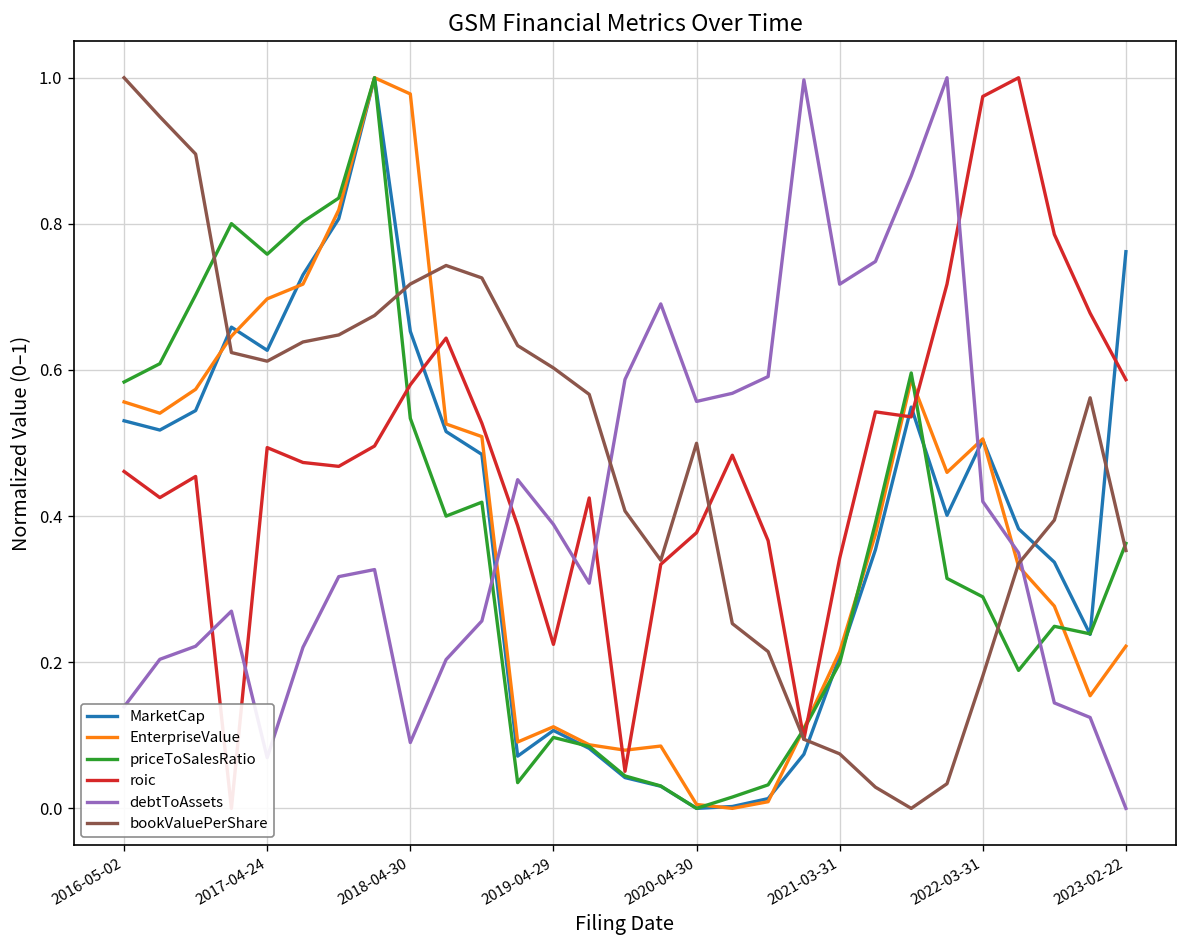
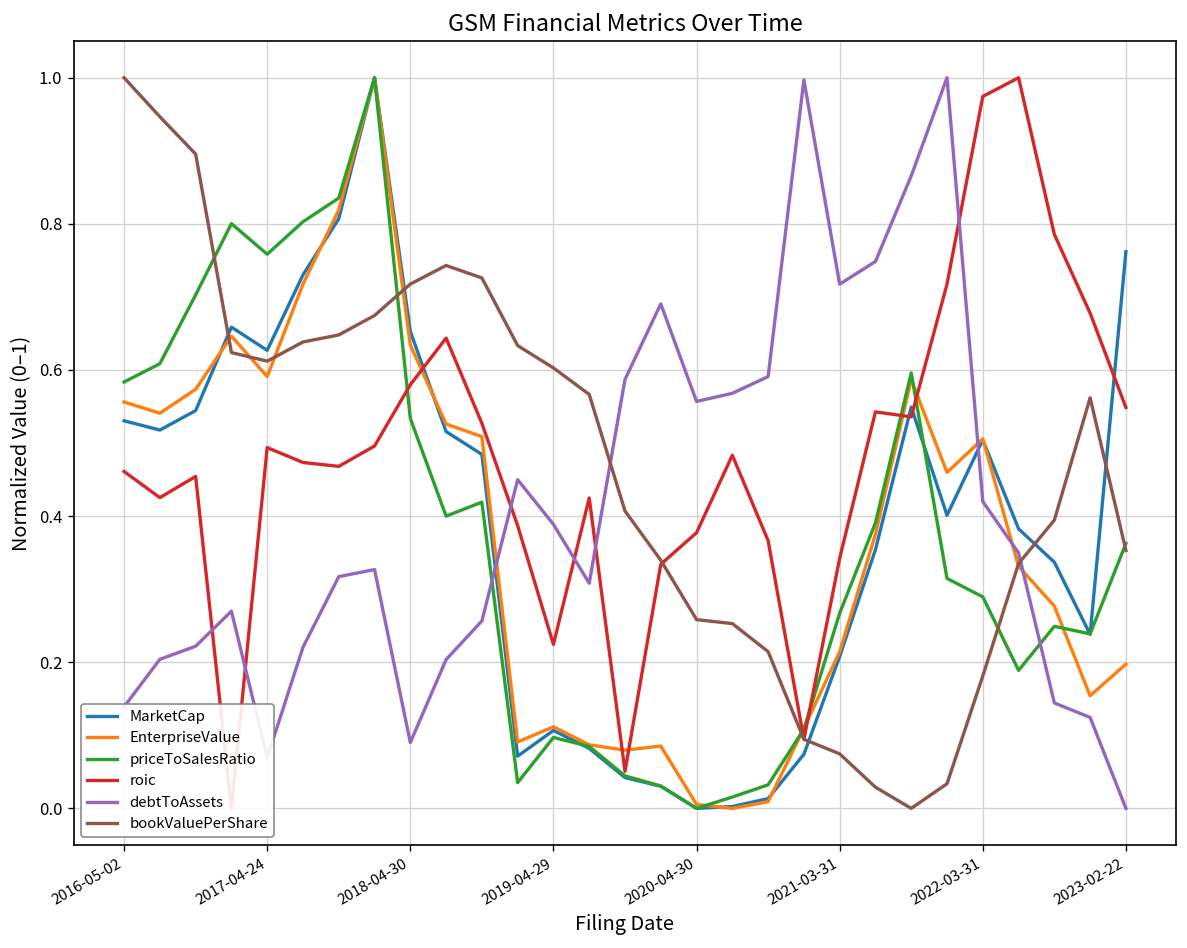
  {
    "MarketCap": {
      "2016-05-02": 0.53,
      "2017-04-24": 0.63,
      "2018-04-30": 0.65,
      "2019-04-29": 0.11,
      "2021-03-31": 0.21,
      "2023-02-22": 0.76
    },
    "EnterpriseValue": {
      "2016-05-02": 0.56,
-     "2017-04-24": 0.70,
-     "2018-04-30": 0.98,
+     "2017-04-24": 0.59,
+     "2018-04-30": 0.63,
      "2019-04-29": 0.11,
      "2020-04-30": 0.01,
      "2021-03-31": 0.21,
-     "2023-02-22": 0.22
+     "2023-02-22": 0.20
    },
    "priceToSalesRatio": {
      "2016-05-02": 0.58,
      "2017-04-24": 0.76,
      "2018-04-30": 0.53,
      "2019-04-29": 0.10,
-     "2021-03-31": 0.20,
+     "2021-03-31": 0.27,
      "2022-03-31": 0.29,
      "2023-02-22": 0.36
    },
    "roic": {
      "2016-05-02": 0.46,
      "2017-04-24": 0.49,
      "2018-04-30": 0.58,
      "2019-04-29": 0.22,
      "2020-04-30": 0.38,
      "2021-03-31": 0.34,
      "2022-03-31": 0.97,
-     "2023-02-22": 0.59
+     "2023-02-22": 0.55
    },
    "debtToAssets": {
      "2018-04-30": 0.09,
      "2019-04-29": 0.39,
      "2020-04-30": 0.56,
      "2021-03-31": 0.72,
      "2022-03-31": 0.42,
      "2023-02-22": 0.00
    },
    "bookValuePerShare": {
      "2016-05-02": 1.00,
      "2017-04-24": 0.61,
      "2018-04-30": 0.72,
      "2019-04-29": 0.60,
-     "2020-04-30": 0.50,
+     "2020-04-30": 0.26,
      "2021-03-31": 0.07,
      "2022-03-31": 0.18,
      "2023-02-22": 0.35
    }
  }
